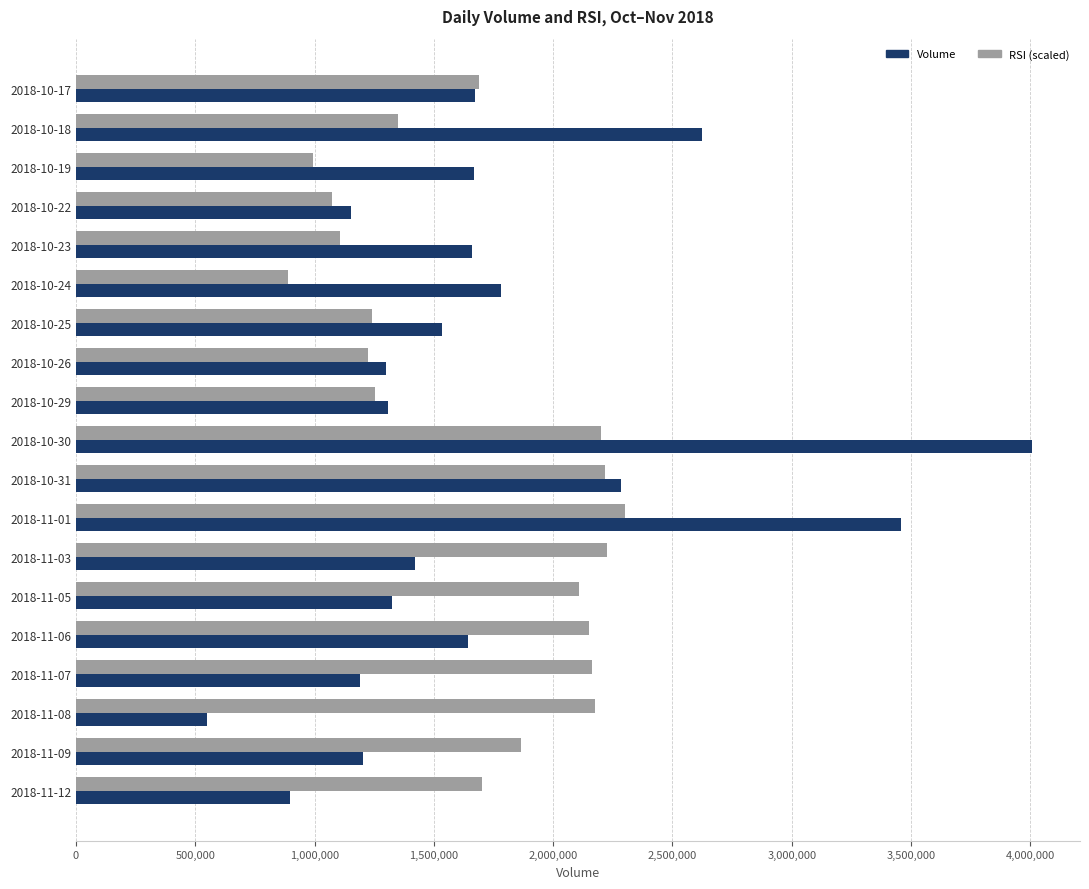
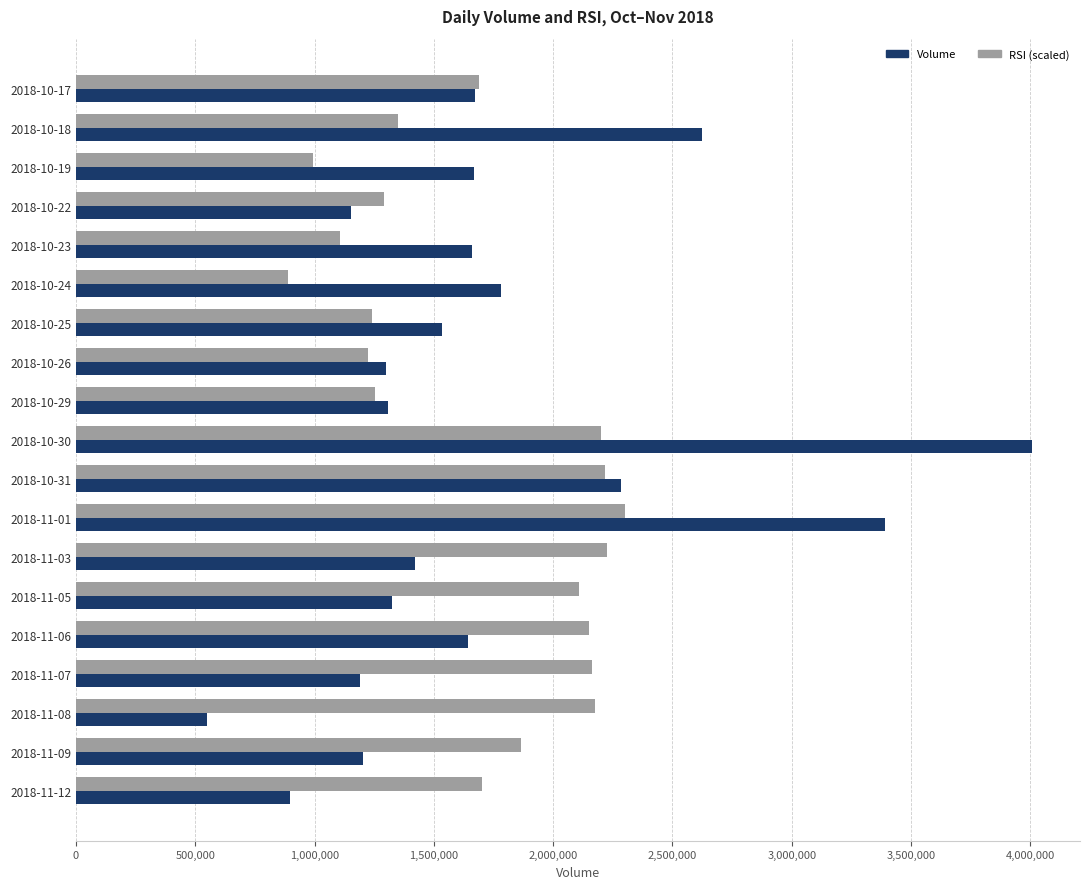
  {
    "Volume": {
      "2018-10-17": "1,670,000",
      "2018-10-18": "2,630,000",
      "2018-10-19": "1,670,000",
      "2018-10-22": "1,150,000",
      "2018-10-23": "1,660,000",
      "2018-10-24": "1,780,000",
      "2018-10-25": "1,540,000",
      "2018-10-26": "1,300,000",
      "2018-10-29": "1,310,000",
      "2018-10-30": "4,010,000",
      "2018-10-31": "2,280,000",
-     "2018-11-01": "3,460,000",
+     "2018-11-01": "3,390,000",
      "2018-11-03": "1,420,000",
      "2018-11-05": "1,320,000",
      "2018-11-06": "1,650,000",
      "2018-11-07": "1,190,000",
      "2018-11-08": "550,000",
      "2018-11-09": "1,200,000",
      "2018-11-12": "900,000"
    },
    "RSI (scaled)": {
      "2018-10-17": "1,690,000",
      "2018-10-18": "1,350,000",
      "2018-10-19": "990,000",
-     "2018-10-22": "1,070,000",
+     "2018-10-22": "1,290,000",
      "2018-10-23": "1,110,000",
      "2018-10-24": "890,000",
      "2018-10-25": "1,240,000",
      "2018-10-26": "1,220,000",
      "2018-10-29": "1,250,000",
      "2018-10-30": "2,200,000",
      "2018-10-31": "2,220,000",
      "2018-11-01": "2,300,000",
      "2018-11-03": "2,230,000",
      "2018-11-05": "2,110,000",
      "2018-11-06": "2,150,000",
      "2018-11-07": "2,160,000",
      "2018-11-08": "2,180,000",
      "2018-11-09": "1,870,000",
      "2018-11-12": "1,700,000"
    }
  }
